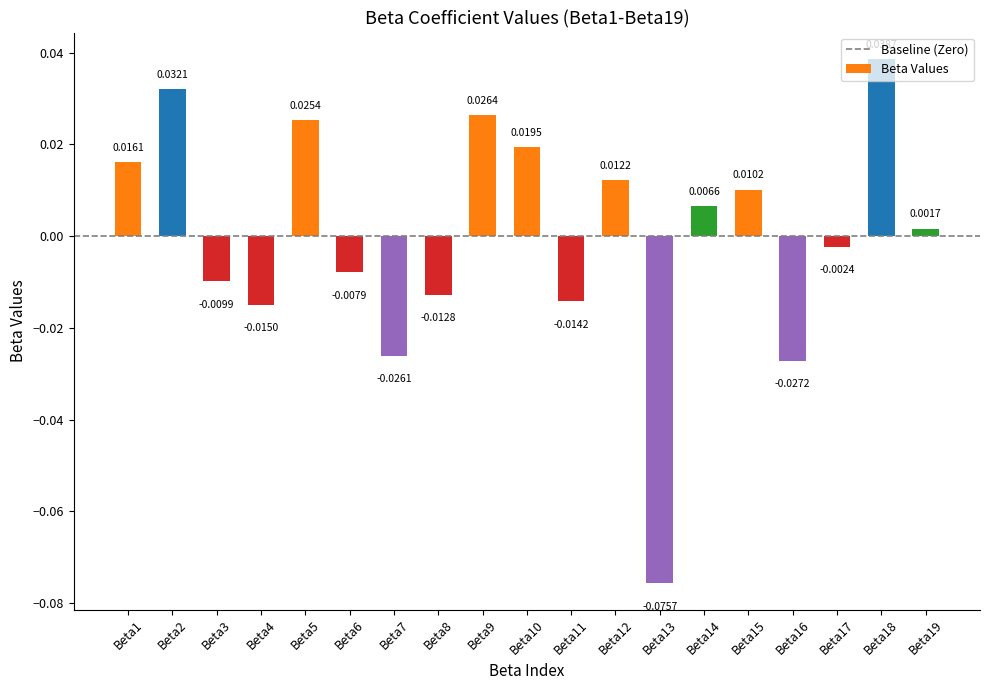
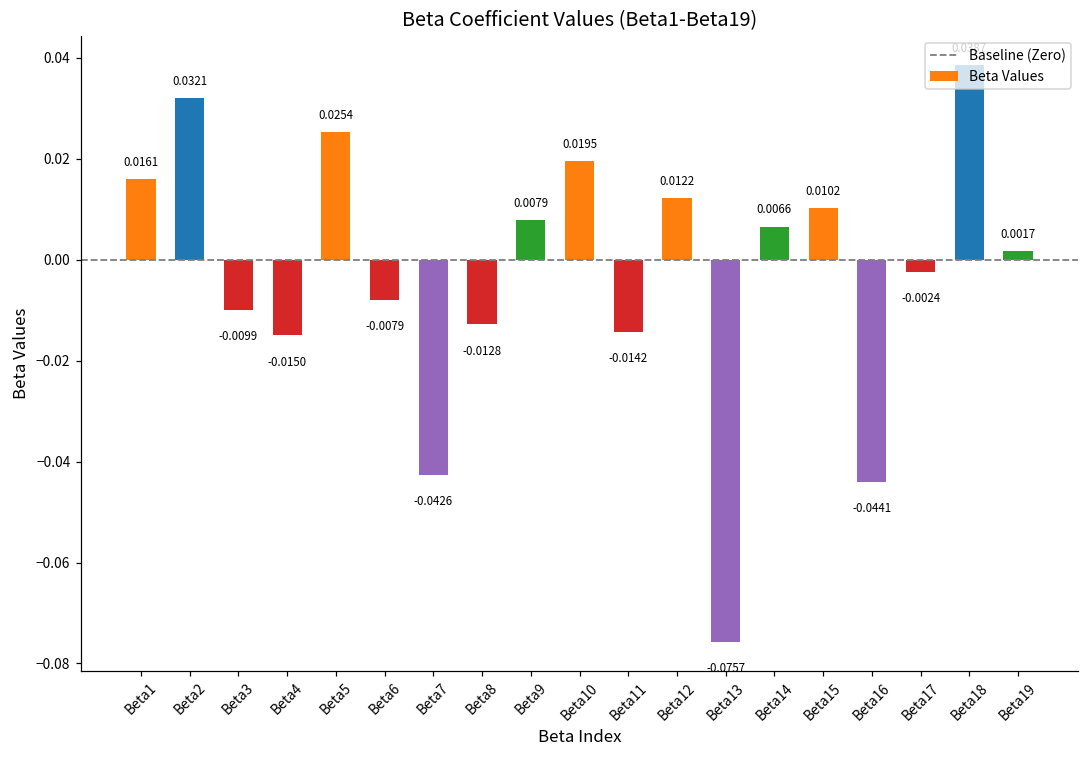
  {
    "Beta1": 0.0161,
    "Beta2": 0.0321,
    "Beta3": -0.0099,
    "Beta4": -0.0150,
    "Beta5": 0.0254,
    "Beta6": -0.0079,
-   "Beta7": -0.0261,
+   "Beta7": -0.0426,
    "Beta8": -0.0128,
-   "Beta9": 0.0264,
+   "Beta9": 0.0079,
    "Beta10": 0.0195,
    "Beta11": -0.0142,
    "Beta12": 0.0122,
    "Beta13": -0.0757,
    "Beta14": 0.0066,
    "Beta15": 0.0102,
-   "Beta16": -0.0272,
+   "Beta16": -0.0441,
    "Beta17": -0.0024,
    "Beta19": 0.0017
  }
